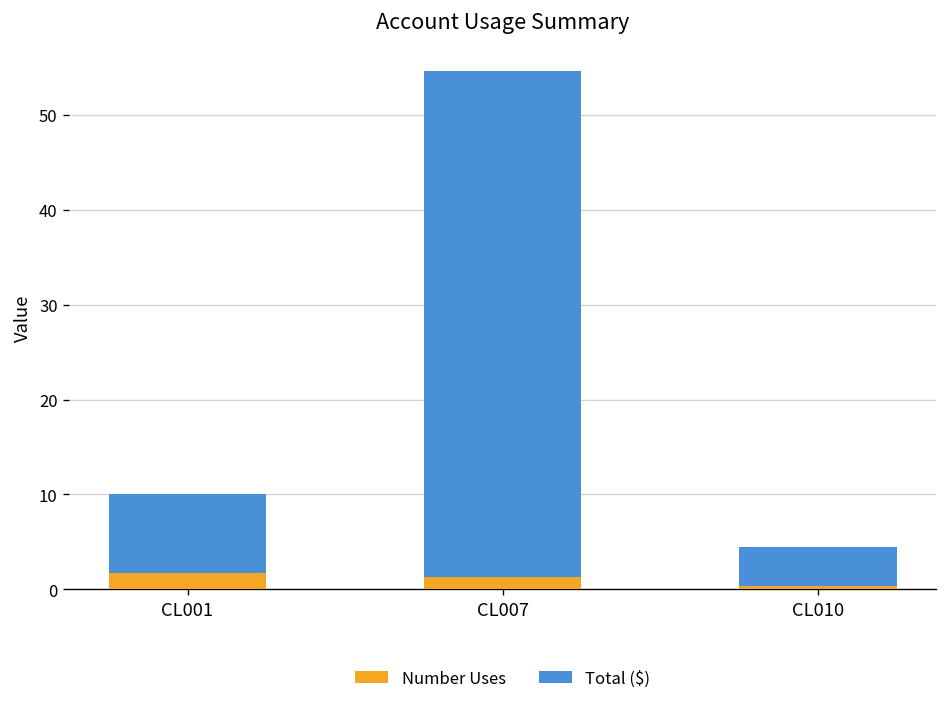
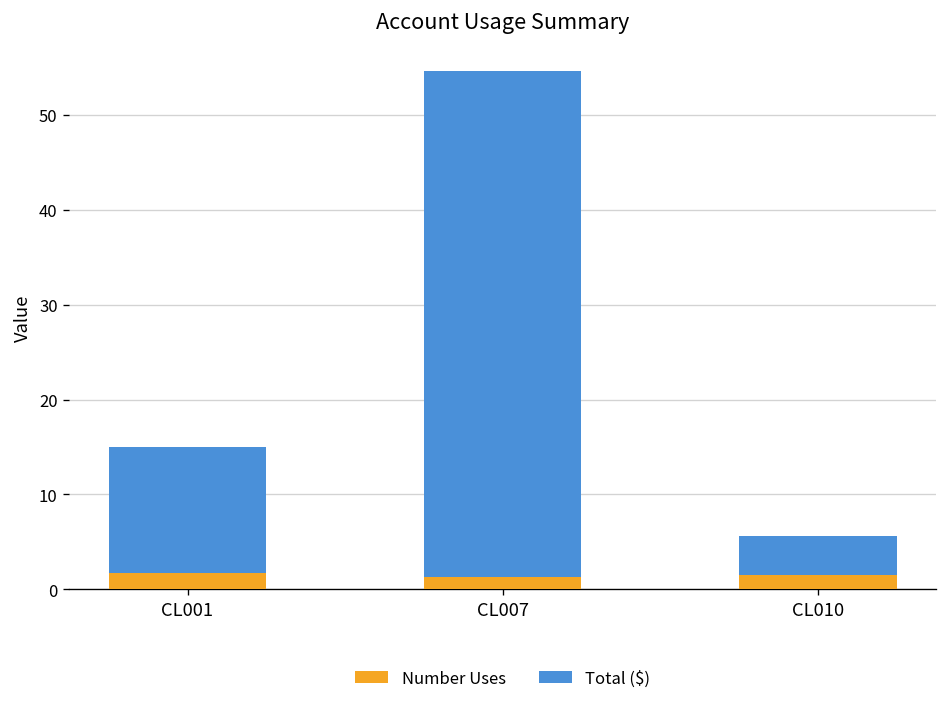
  {
    "Number Uses": {
      "CL001": 2,
      "CL007": 1,
-     "CL010": 0
+     "CL010": 1
    },
    "Total ($)": {
-     "CL001": 8,
+     "CL001": 13,
      "CL007": 53,
      "CL010": 4
    }
  }
